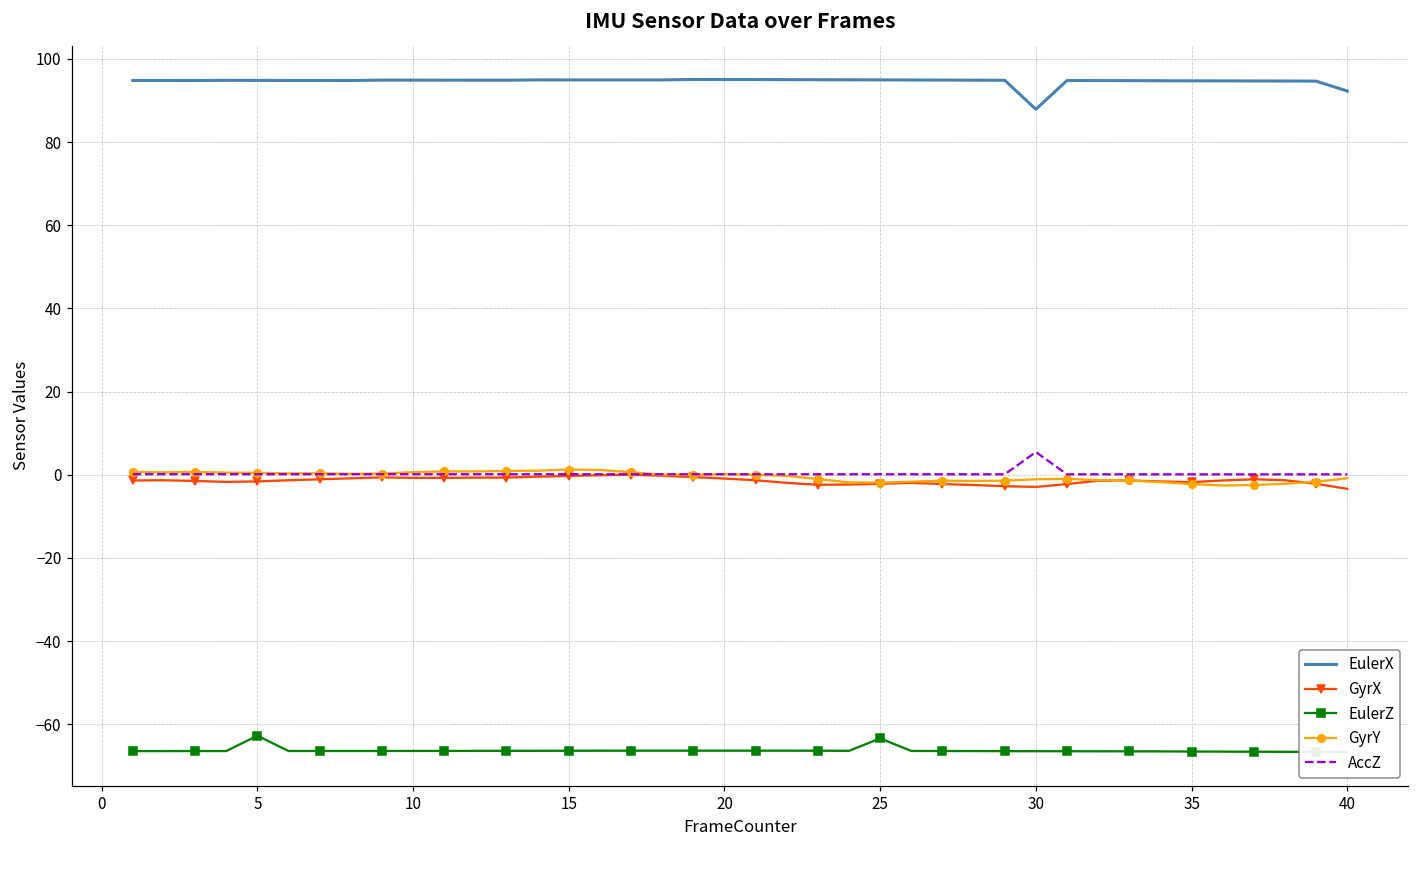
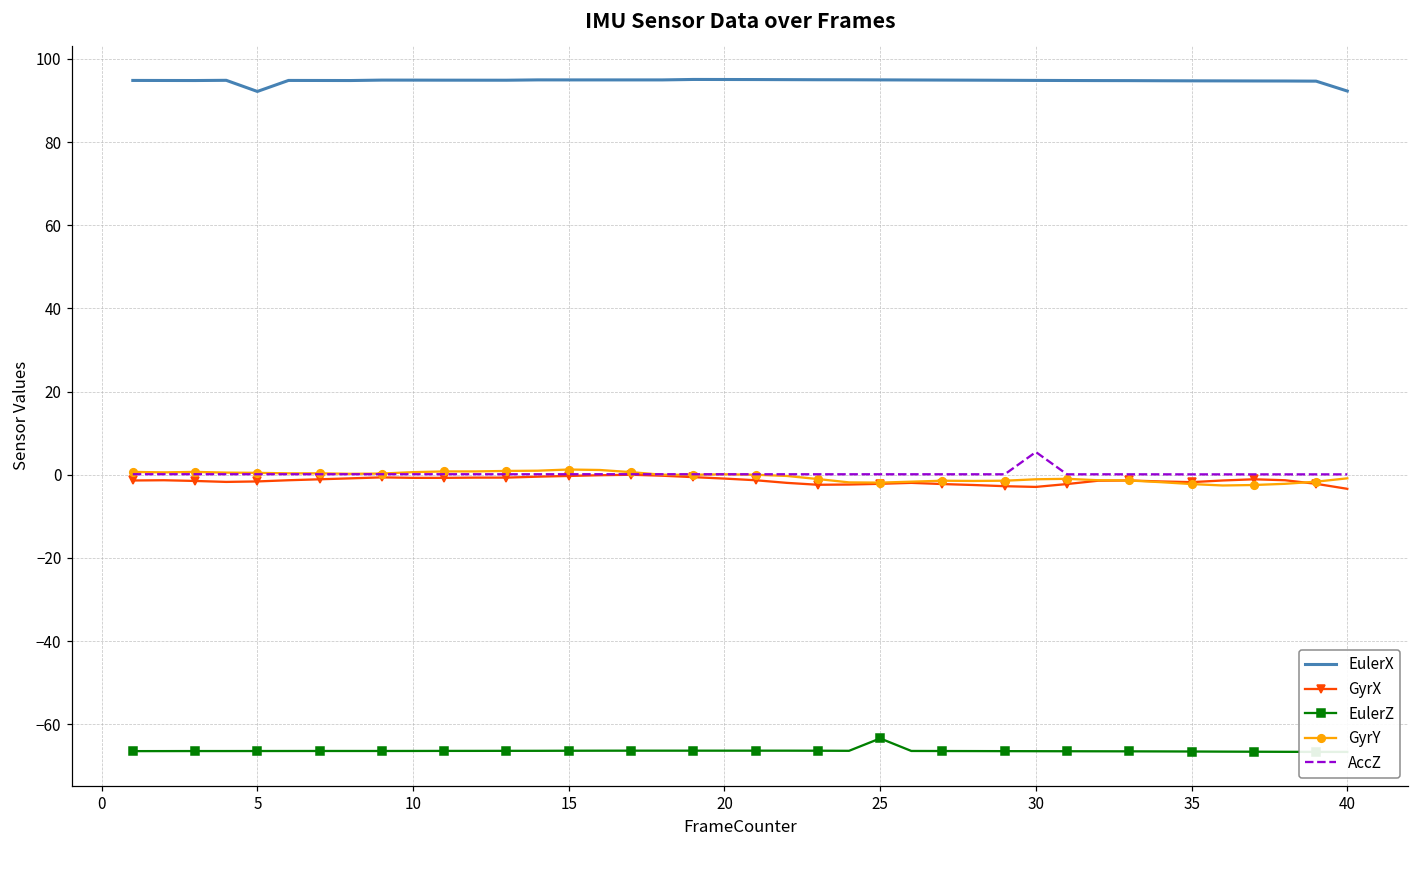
  {
    "EulerX": {
-     "5": 95,
+     "5": 92,
      "10": 95,
      "15": 95,
      "20": 95,
      "25": 95,
-     "30": 88,
+     "30": 95,
      "35": 95,
      "40": 92
    },
    "GyrX": {
      "5": -2,
      "10": -1,
      "20": -1,
      "30": -3,
      "40": -3
    },
    "EulerZ": {
-     "5": -63,
+     "5": -66,
      "10": -66,
      "15": -66,
      "20": -66,
      "25": -63,
      "30": -66,
      "35": -67
    },
    "GyrY": {
      "15": 1,
      "30": -1,
      "40": -1
    },
    "AccZ": {
      "25": 0,
      "30": 5,
      "35": 0,
      "40": 0
    }
  }
